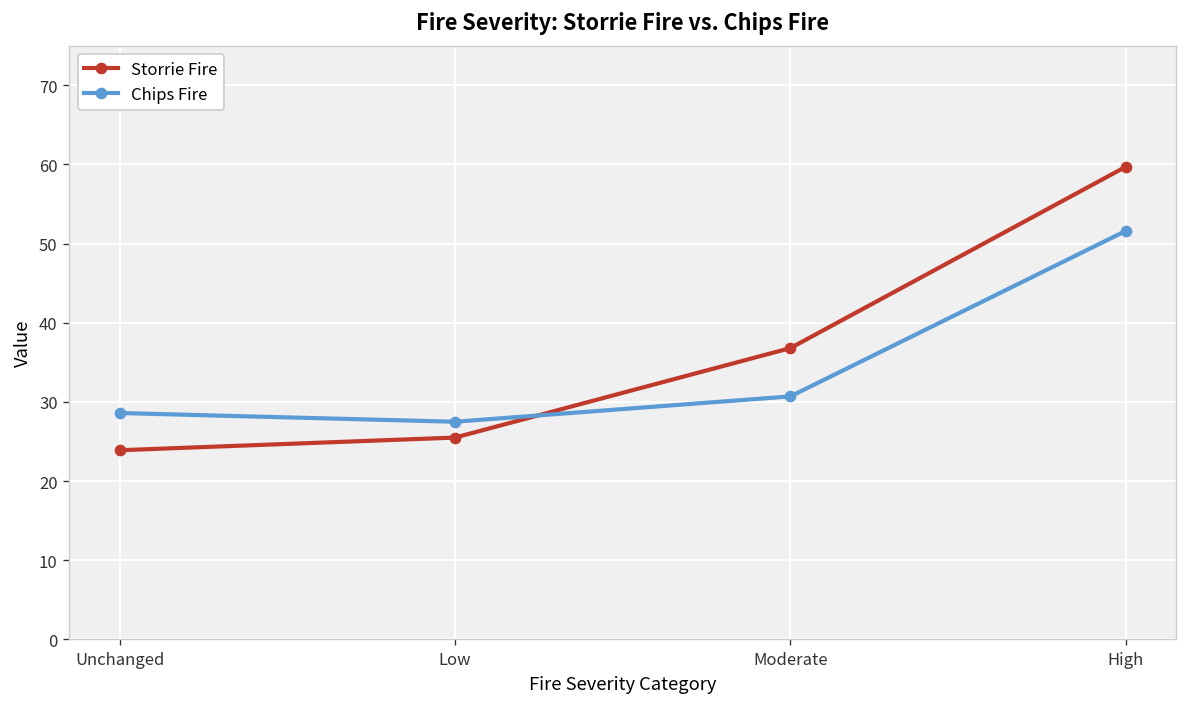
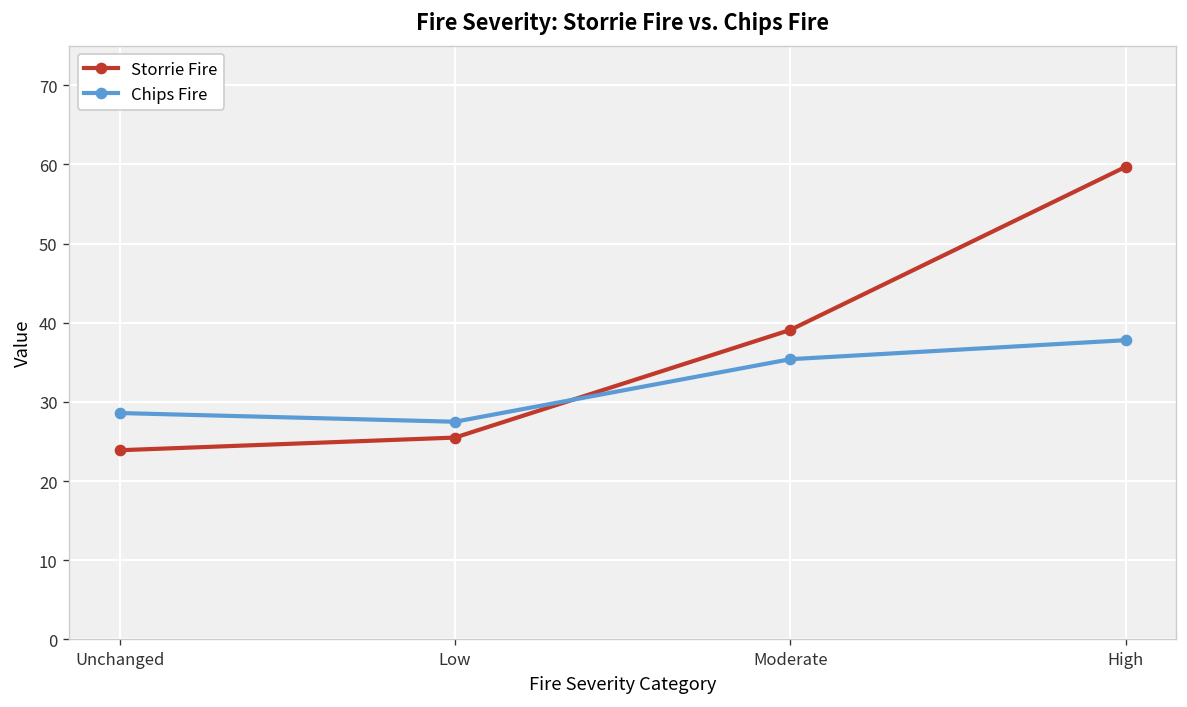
  {
    "Storrie Fire": {
      "Unchanged": 24,
      "Low": 26,
-     "Moderate": 37,
+     "Moderate": 39,
      "High": 60
    },
    "Chips Fire": {
      "Unchanged": 29,
      "Low": 28,
-     "Moderate": 31,
-     "High": 52
+     "Moderate": 35,
+     "High": 38
    }
  }
